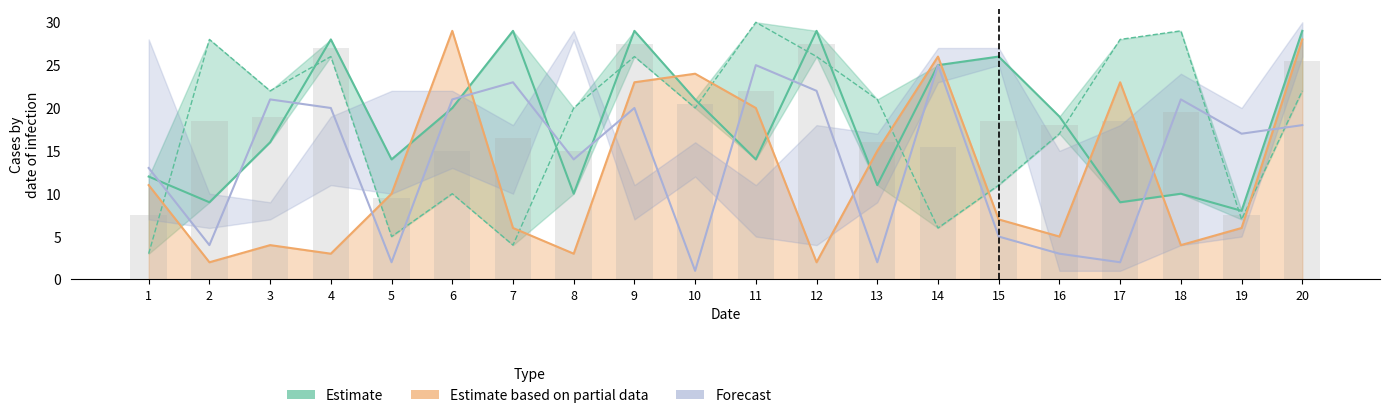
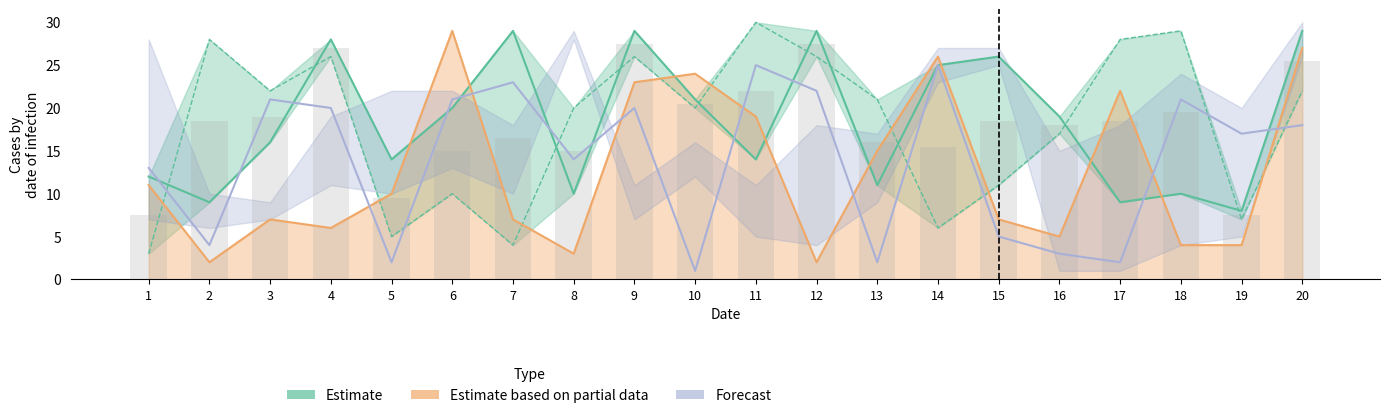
  {
    "Estimate based on partial data": {
      "1": 11,
      "2": 2,
-     "3": 4,
-     "4": 3,
+     "3": 7,
+     "4": 6,
      "5": 10,
      "6": 29,
-     "7": 6,
+     "7": 7,
      "8": 3,
      "9": 23,
      "10": 24,
-     "11": 20,
+     "11": 19,
      "12": 2,
      "13": 15,
      "14": 26,
      "15": 7,
      "16": 5,
-     "17": 23,
+     "17": 22,
      "18": 4,
-     "19": 6,
-     "20": 28
+     "19": 4,
+     "20": 27
    }
  }
